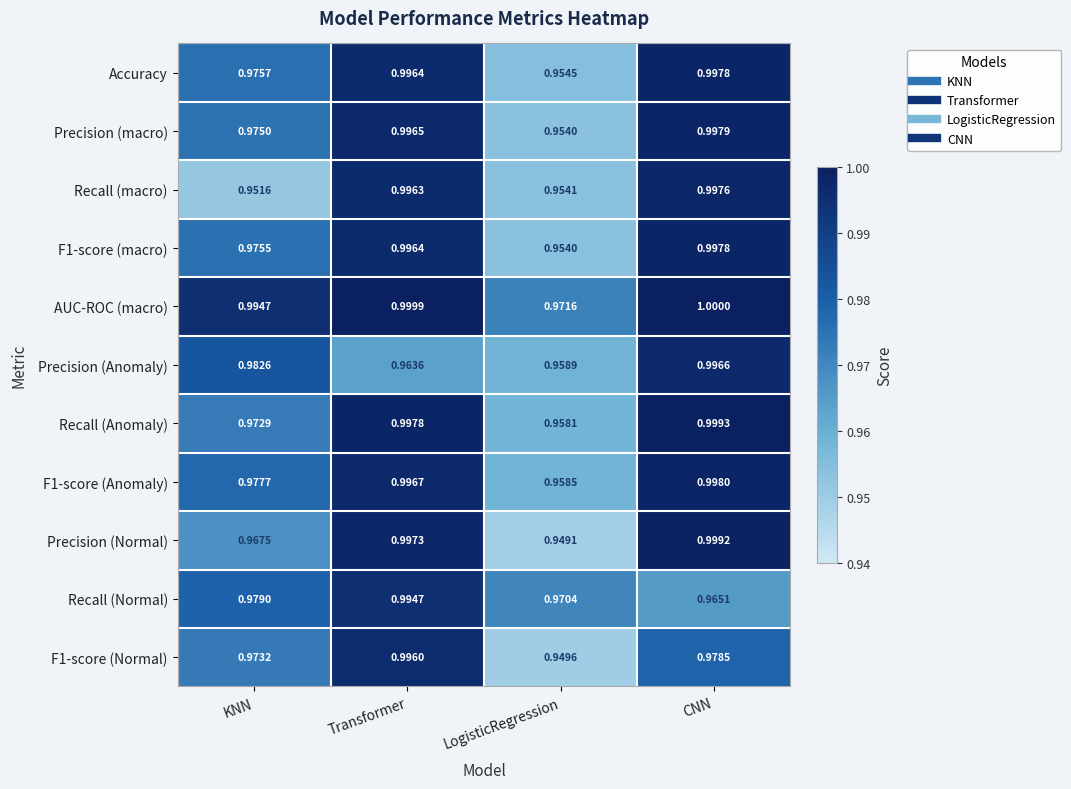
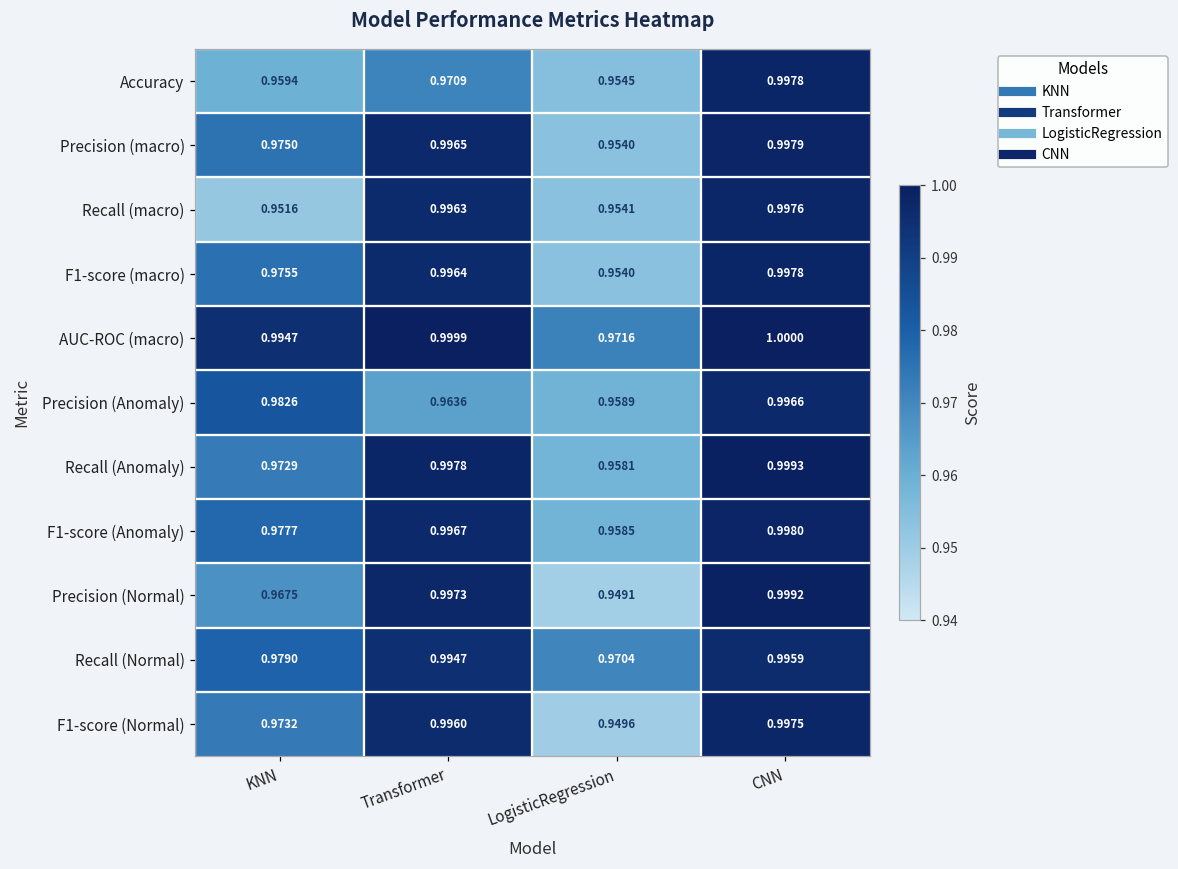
  {
    "Accuracy": {
-     "KNN": 0.9757,
-     "Transformer": 0.9964,
+     "KNN": 0.9594,
+     "Transformer": 0.9709,
      "LogisticRegression": 0.9545,
      "CNN": 0.9978
    },
    "Precision (macro)": {
      "KNN": 0.9750,
      "Transformer": 0.9965,
      "LogisticRegression": 0.9540,
      "CNN": 0.9979
    },
    "Recall (macro)": {
      "KNN": 0.9516,
      "Transformer": 0.9963,
      "LogisticRegression": 0.9541,
      "CNN": 0.9976
    },
    "F1-score (macro)": {
      "KNN": 0.9755,
      "Transformer": 0.9964,
      "LogisticRegression": 0.9540,
      "CNN": 0.9978
    },
    "AUC-ROC (macro)": {
      "KNN": 0.9947,
      "Transformer": 0.9999,
      "LogisticRegression": 0.9716,
      "CNN": 1.0000
    },
    "Precision (Anomaly)": {
      "KNN": 0.9826,
      "Transformer": 0.9636,
      "LogisticRegression": 0.9589,
      "CNN": 0.9966
    },
    "Recall (Anomaly)": {
      "KNN": 0.9729,
      "Transformer": 0.9978,
      "LogisticRegression": 0.9581,
      "CNN": 0.9993
    },
    "F1-score (Anomaly)": {
      "KNN": 0.9777,
      "Transformer": 0.9967,
      "LogisticRegression": 0.9585,
      "CNN": 0.9980
    },
    "Precision (Normal)": {
      "KNN": 0.9675,
      "Transformer": 0.9973,
      "LogisticRegression": 0.9491,
      "CNN": 0.9992
    },
    "Recall (Normal)": {
      "KNN": 0.9790,
      "Transformer": 0.9947,
      "LogisticRegression": 0.9704,
-     "CNN": 0.9651
+     "CNN": 0.9959
    },
    "F1-score (Normal)": {
      "KNN": 0.9732,
      "Transformer": 0.9960,
      "LogisticRegression": 0.9496,
-     "CNN": 0.9785
+     "CNN": 0.9975
    }
  }
